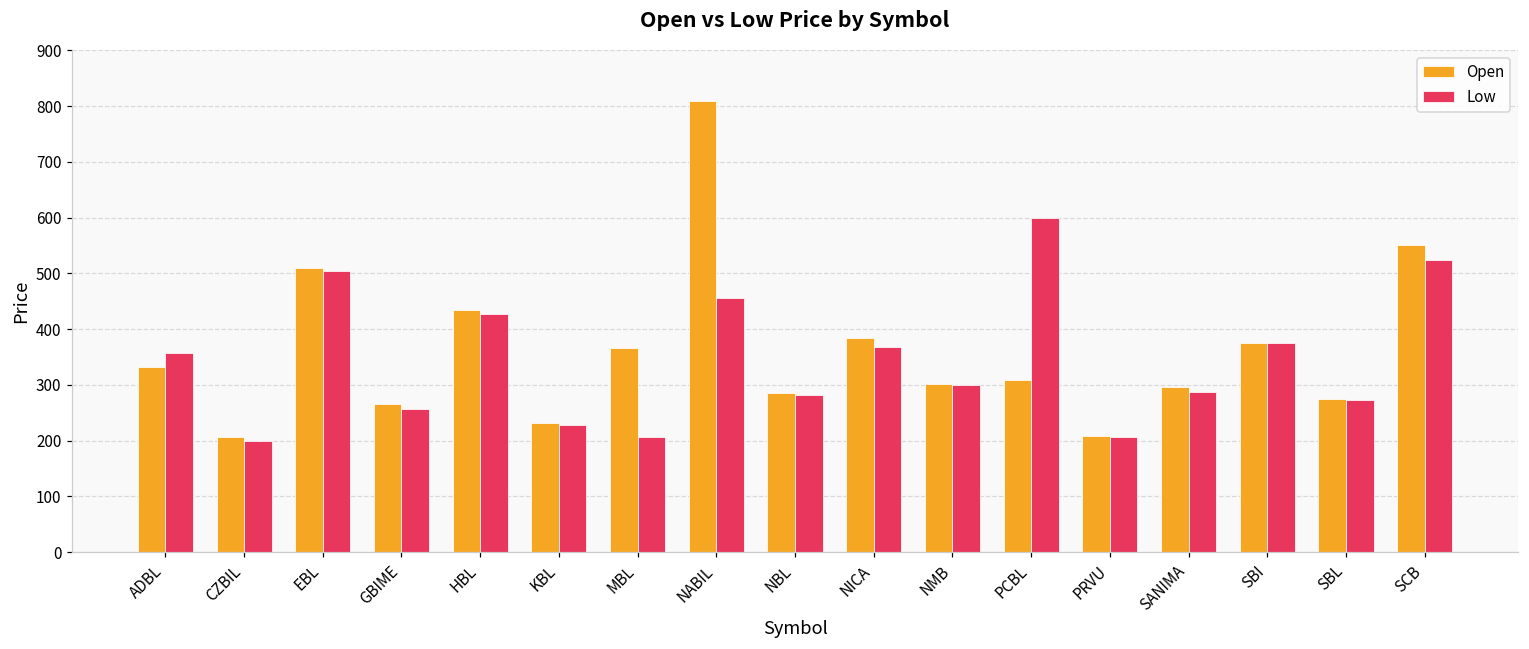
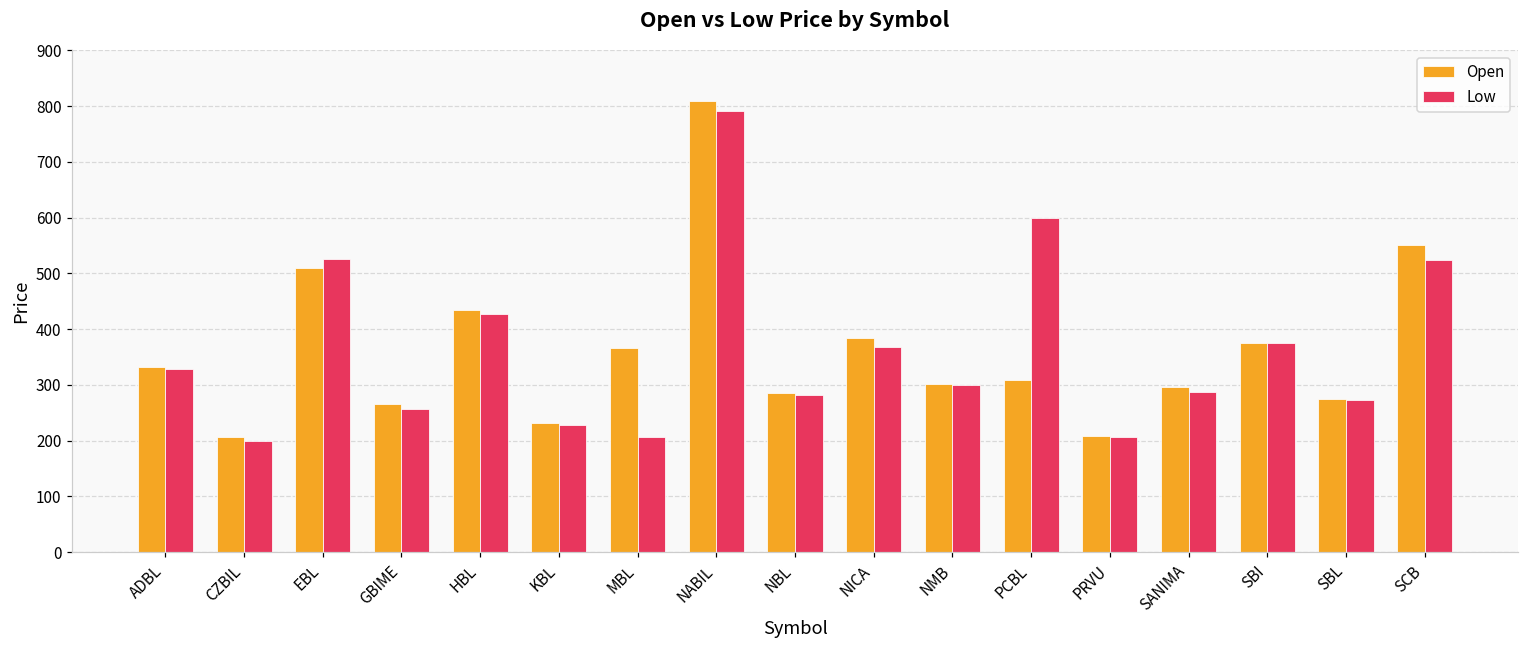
  {
    "Open": {
      "ADBL": 330,
      "CZBIL": 210,
      "EBL": 510,
      "GBIME": 270,
      "HBL": 440,
      "KBL": 230,
      "MBL": 370,
      "NABIL": 810,
      "NBL": 290,
      "NICA": 390,
      "NMB": 300,
      "PCBL": 310,
      "PRVU": 210,
      "SANIMA": 300,
      "SBI": 380,
      "SBL": 270,
      "SCB": 550
    },
    "Low": {
-     "ADBL": 360,
+     "ADBL": 330,
      "CZBIL": 200,
-     "EBL": 510,
+     "EBL": 530,
      "GBIME": 260,
      "HBL": 430,
      "KBL": 230,
      "MBL": 210,
-     "NABIL": 460,
+     "NABIL": 790,
      "NBL": 280,
      "NICA": 370,
      "NMB": 300,
      "PCBL": 600,
      "PRVU": 210,
      "SANIMA": 290,
      "SBI": 380,
      "SBL": 270,
      "SCB": 530
    }
  }
